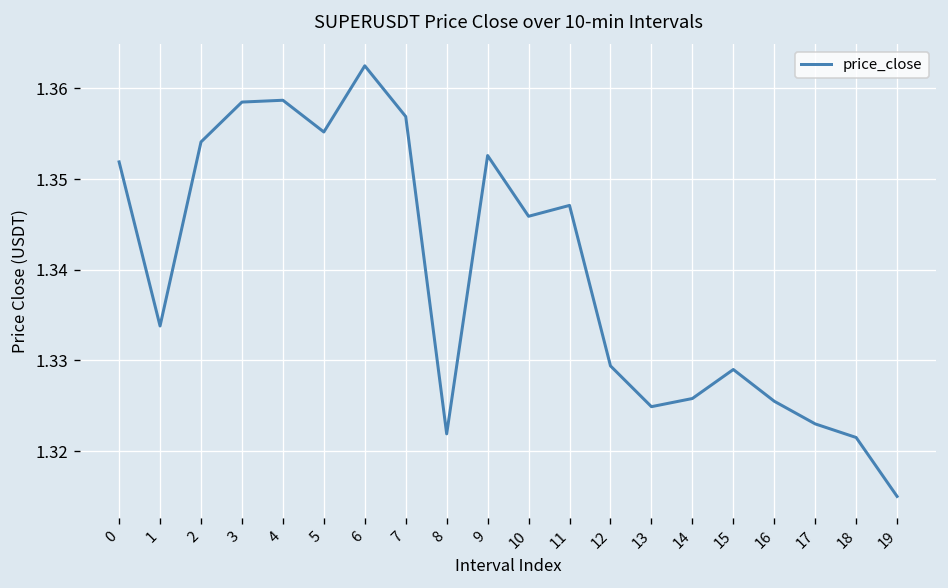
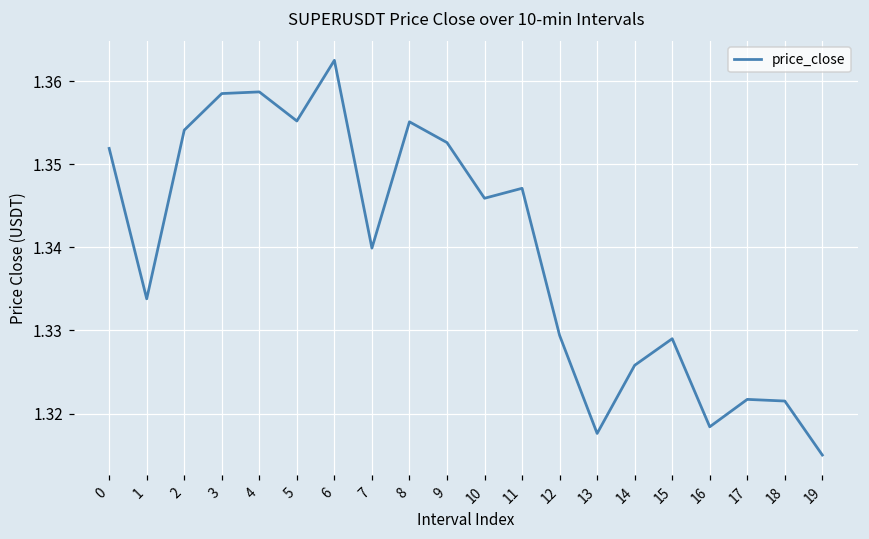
  {
    "0": 1.352,
    "1": 1.334,
    "2": 1.354,
    "3": 1.359,
    "4": 1.359,
    "5": 1.355,
    "6": 1.363,
-   "7": 1.357,
-   "8": 1.322,
+   "7": 1.340,
+   "8": 1.355,
    "9": 1.353,
    "10": 1.346,
    "11": 1.347,
    "12": 1.329,
-   "13": 1.325,
+   "13": 1.318,
    "14": 1.326,
    "15": 1.329,
-   "16": 1.326,
-   "17": 1.323,
+   "16": 1.318,
+   "17": 1.322,
    "18": 1.322,
    "19": 1.315
  }
